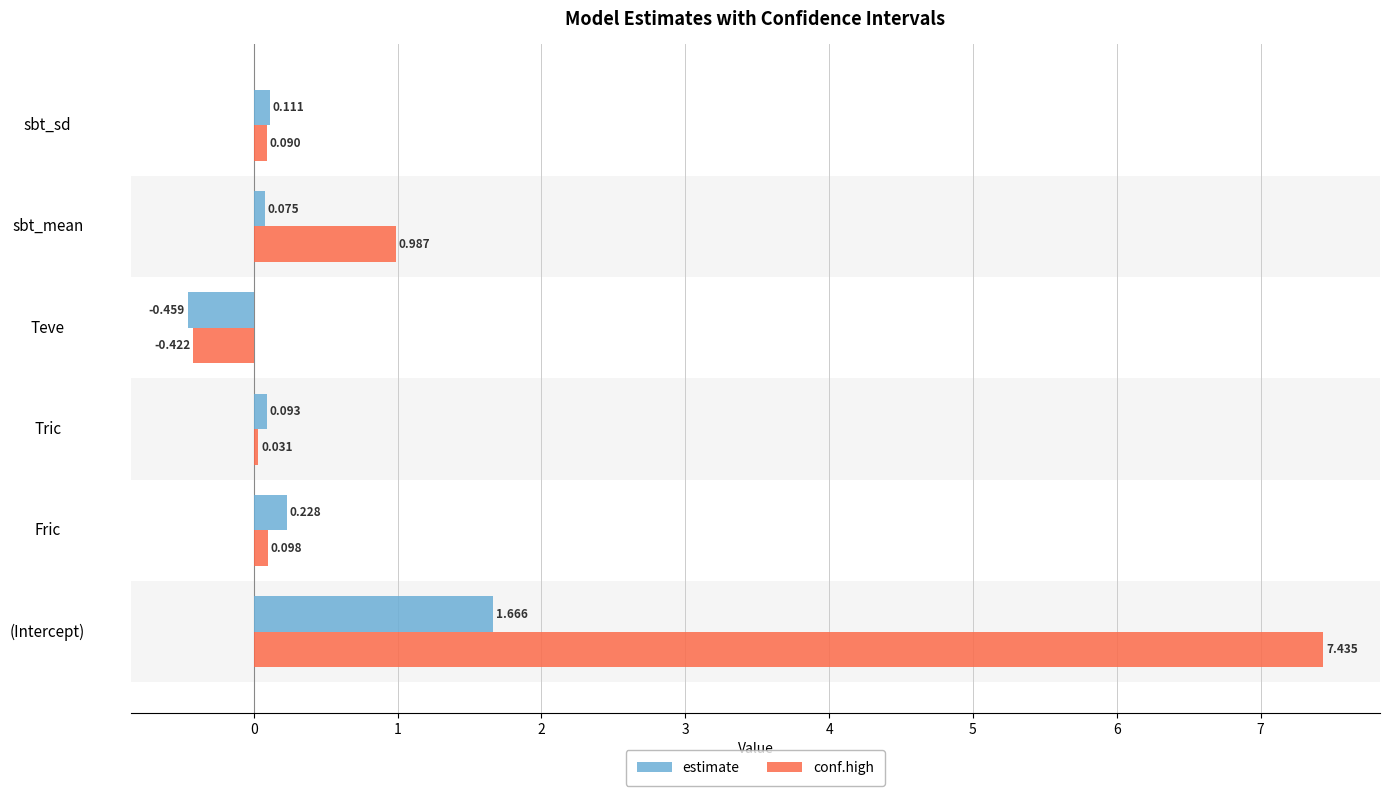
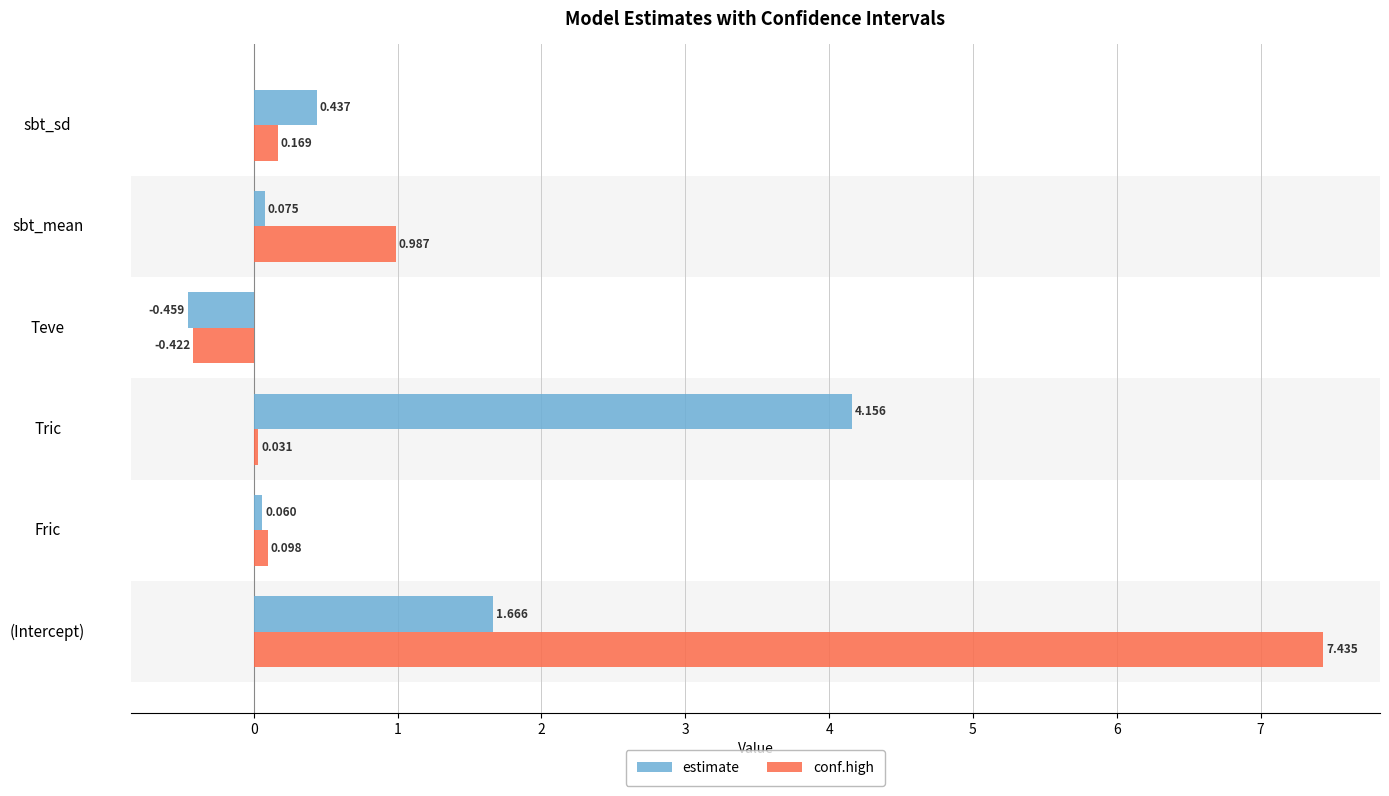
  {
    "estimate": {
-     "sbt_sd": 0.111,
+     "sbt_sd": 0.437,
      "sbt_mean": 0.075,
      "Teve": -0.459,
-     "Tric": 0.093,
-     "Fric": 0.228,
+     "Tric": 4.156,
+     "Fric": 0.060,
      "(Intercept)": 1.666
    },
    "conf.high": {
-     "sbt_sd": 0.090,
+     "sbt_sd": 0.169,
      "sbt_mean": 0.987,
      "Teve": -0.422,
      "Tric": 0.031,
      "Fric": 0.098,
      "(Intercept)": 7.435
    }
  }
